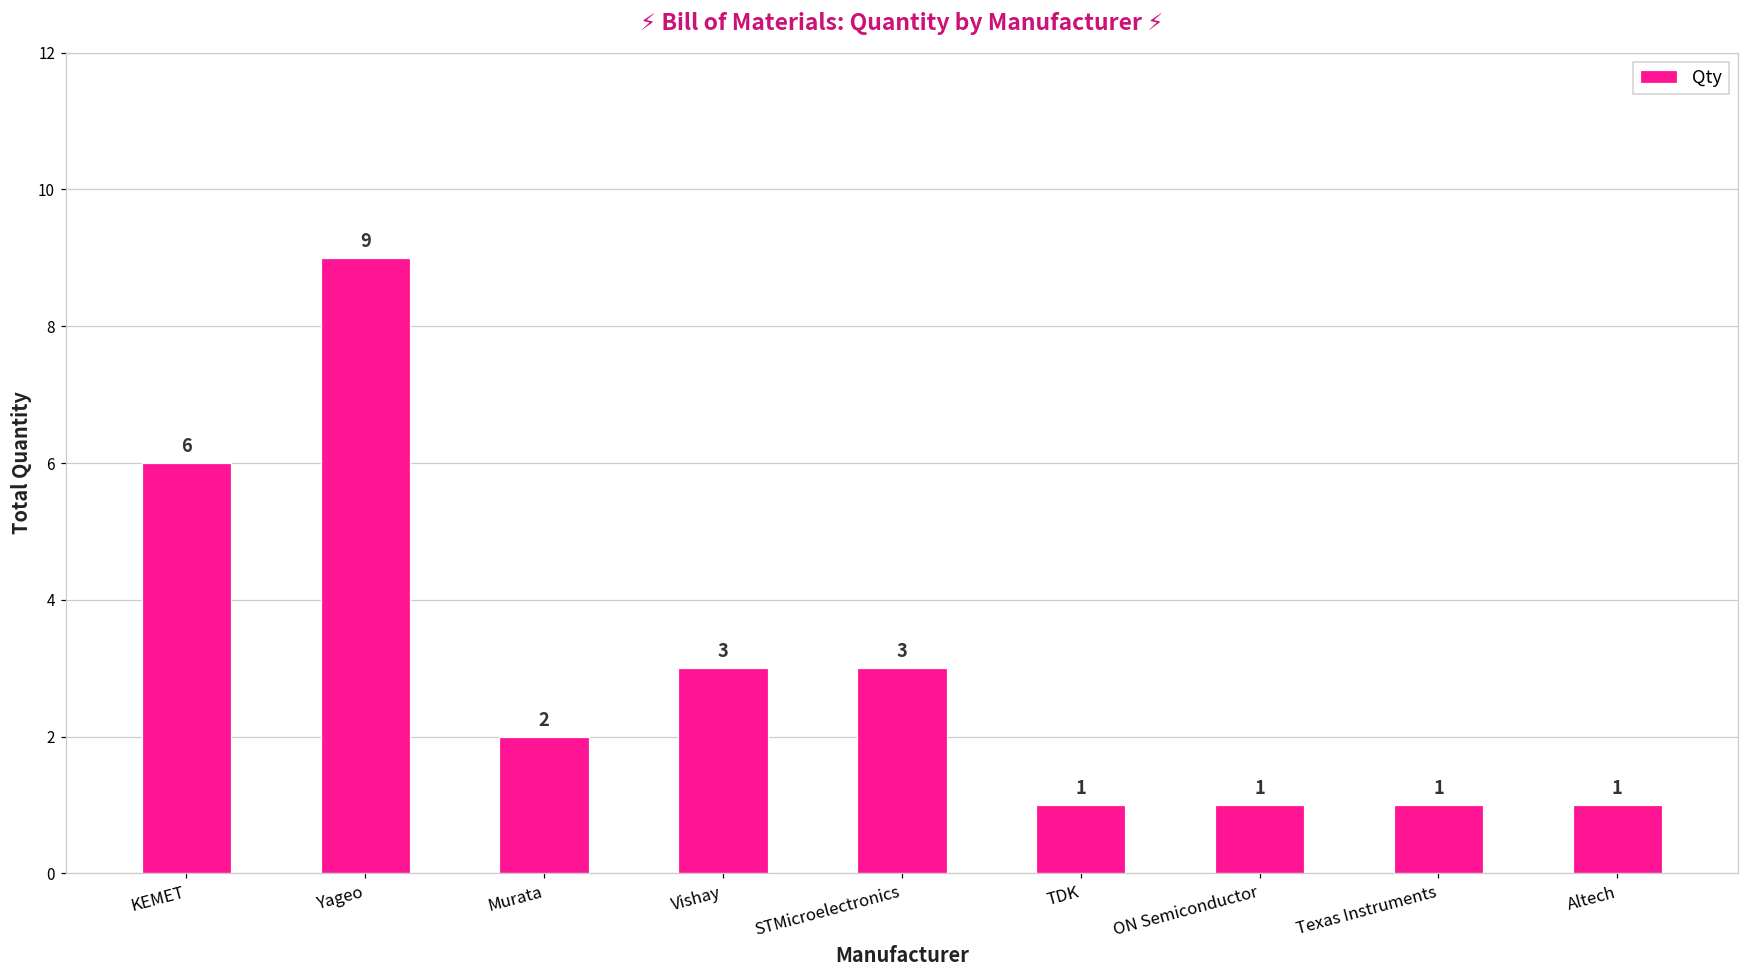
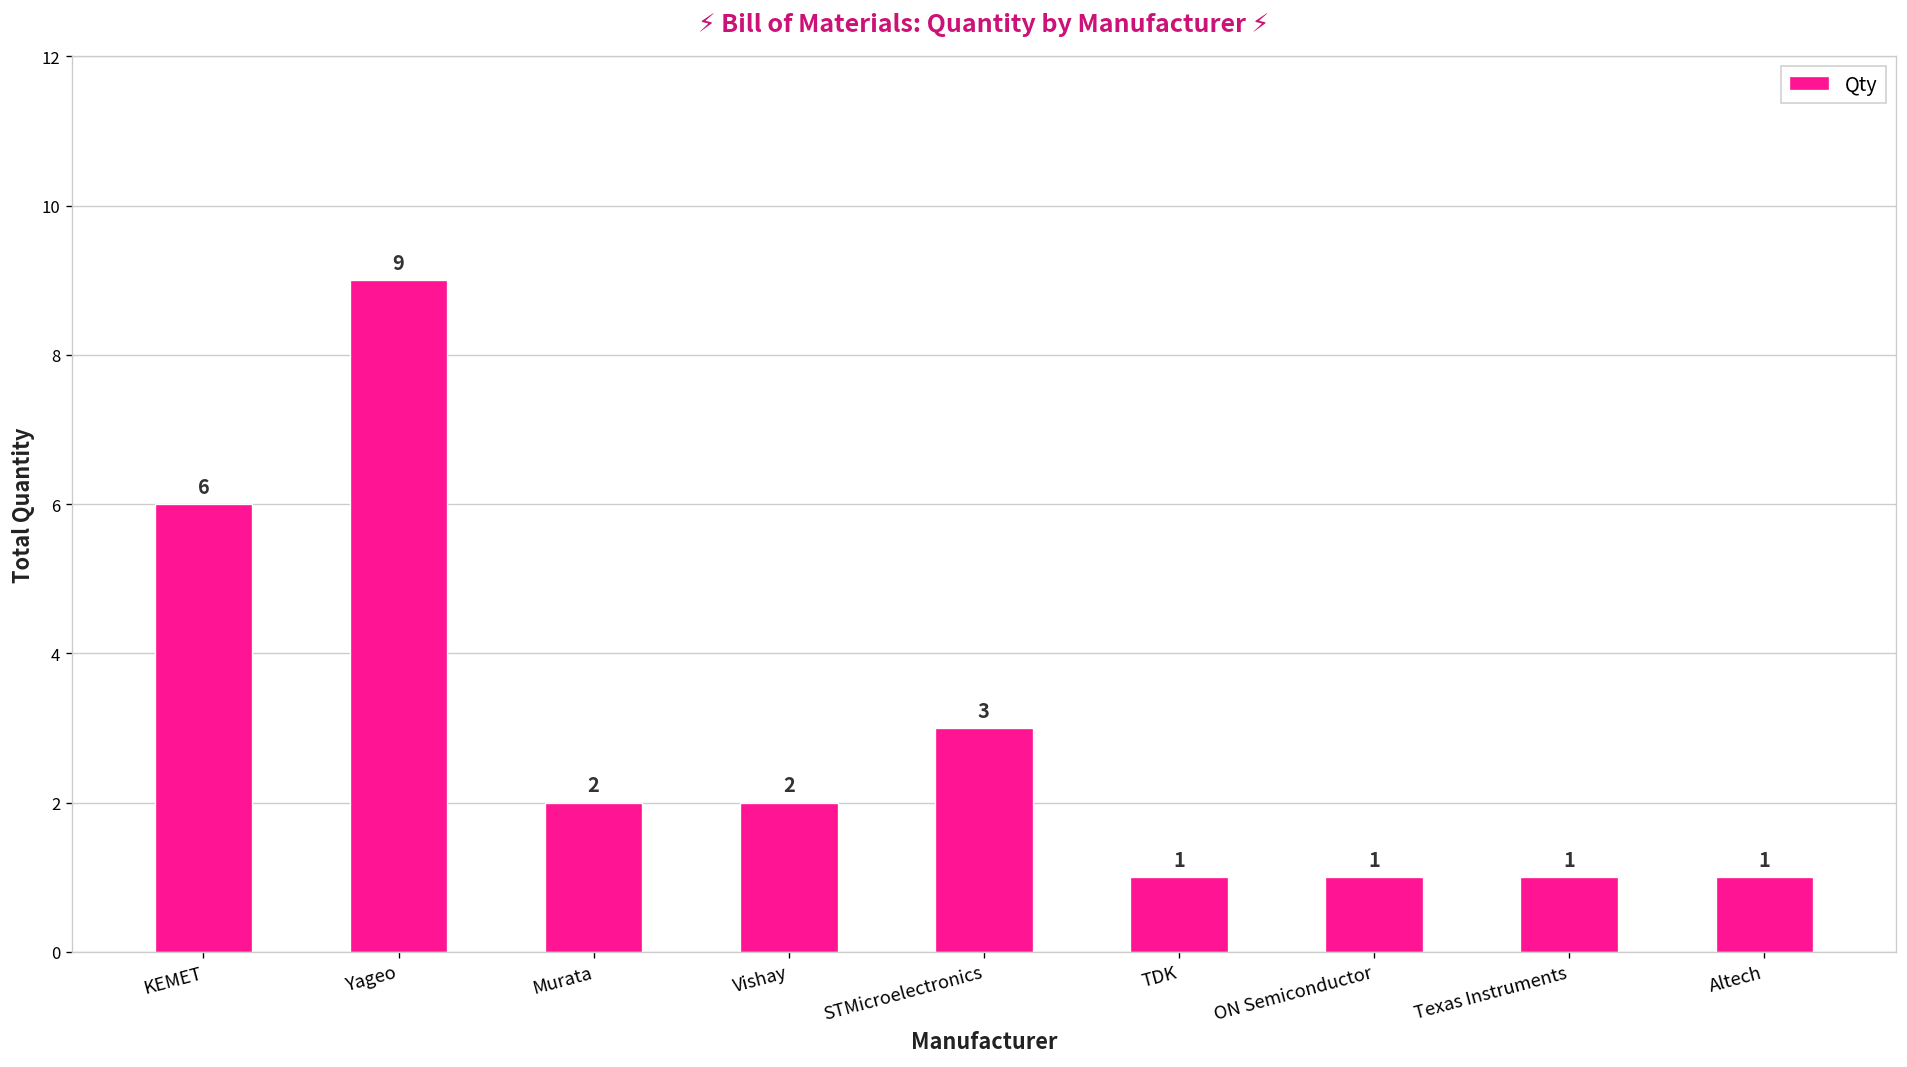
  {
    "KEMET": 6,
    "Yageo": 9,
    "Murata": 2,
-   "Vishay": 3,
+   "Vishay": 2,
    "STMicroelectronics": 3,
    "TDK": 1,
    "ON Semiconductor": 1,
    "Texas Instruments": 1,
    "Altech": 1
  }
